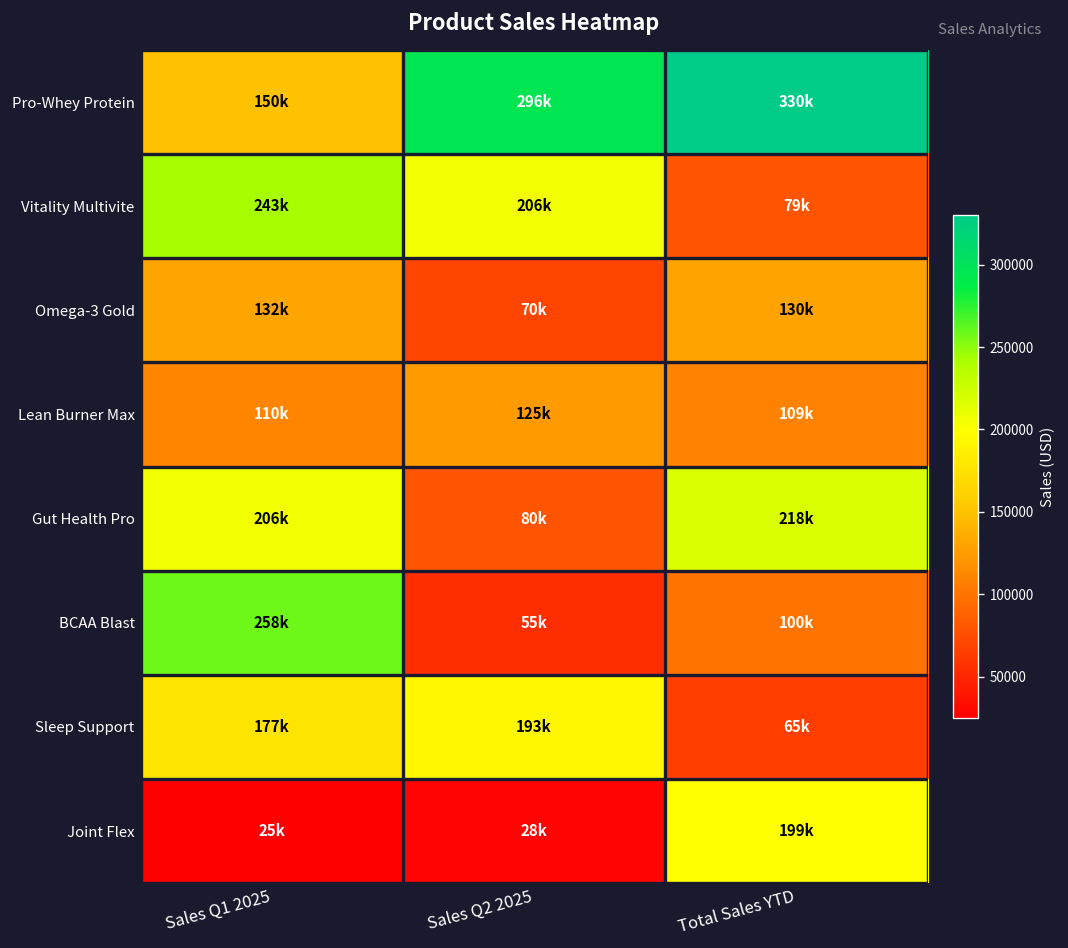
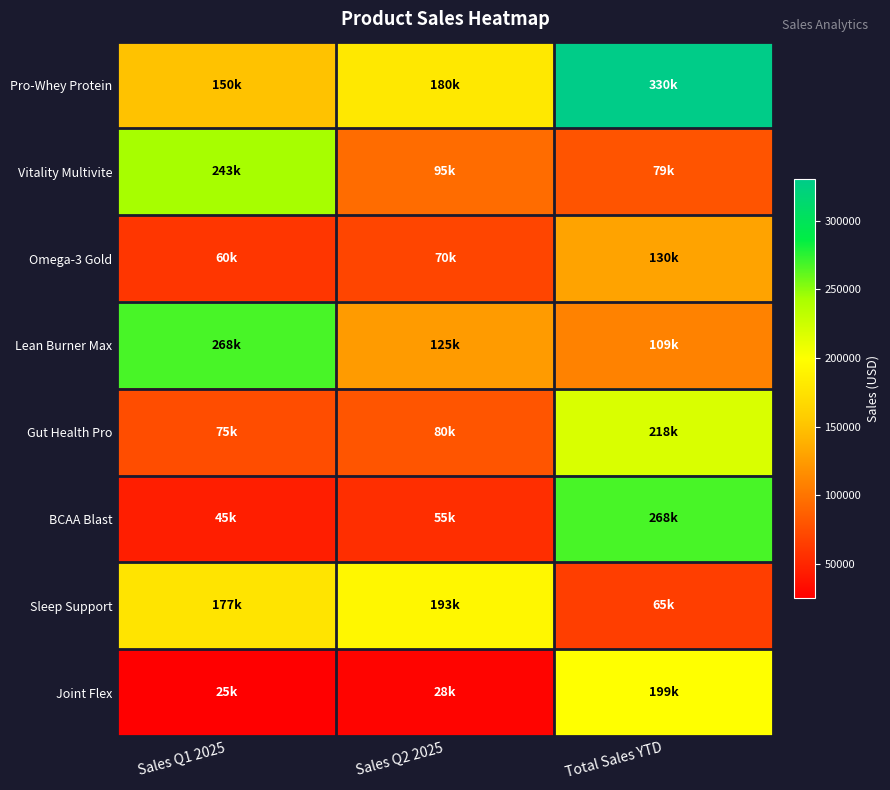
  {
    "Pro-Whey Protein": {
      "Sales Q1 2025": "150k",
-     "Sales Q2 2025": "296k",
+     "Sales Q2 2025": "180k",
      "Total Sales YTD": "330k"
    },
    "Vitality Multivite": {
      "Sales Q1 2025": "243k",
-     "Sales Q2 2025": "206k",
+     "Sales Q2 2025": "95k",
      "Total Sales YTD": "79k"
    },
    "Omega-3 Gold": {
-     "Sales Q1 2025": "132k",
+     "Sales Q1 2025": "60k",
      "Sales Q2 2025": "70k",
      "Total Sales YTD": "130k"
    },
    "Lean Burner Max": {
-     "Sales Q1 2025": "110k",
+     "Sales Q1 2025": "268k",
      "Sales Q2 2025": "125k",
      "Total Sales YTD": "109k"
    },
    "Gut Health Pro": {
-     "Sales Q1 2025": "206k",
+     "Sales Q1 2025": "75k",
      "Sales Q2 2025": "80k",
      "Total Sales YTD": "218k"
    },
    "BCAA Blast": {
-     "Sales Q1 2025": "258k",
+     "Sales Q1 2025": "45k",
      "Sales Q2 2025": "55k",
-     "Total Sales YTD": "100k"
+     "Total Sales YTD": "268k"
    },
    "Sleep Support": {
      "Sales Q1 2025": "177k",
      "Sales Q2 2025": "193k",
      "Total Sales YTD": "65k"
    },
    "Joint Flex": {
      "Sales Q1 2025": "25k",
      "Sales Q2 2025": "28k",
      "Total Sales YTD": "199k"
    }
  }
